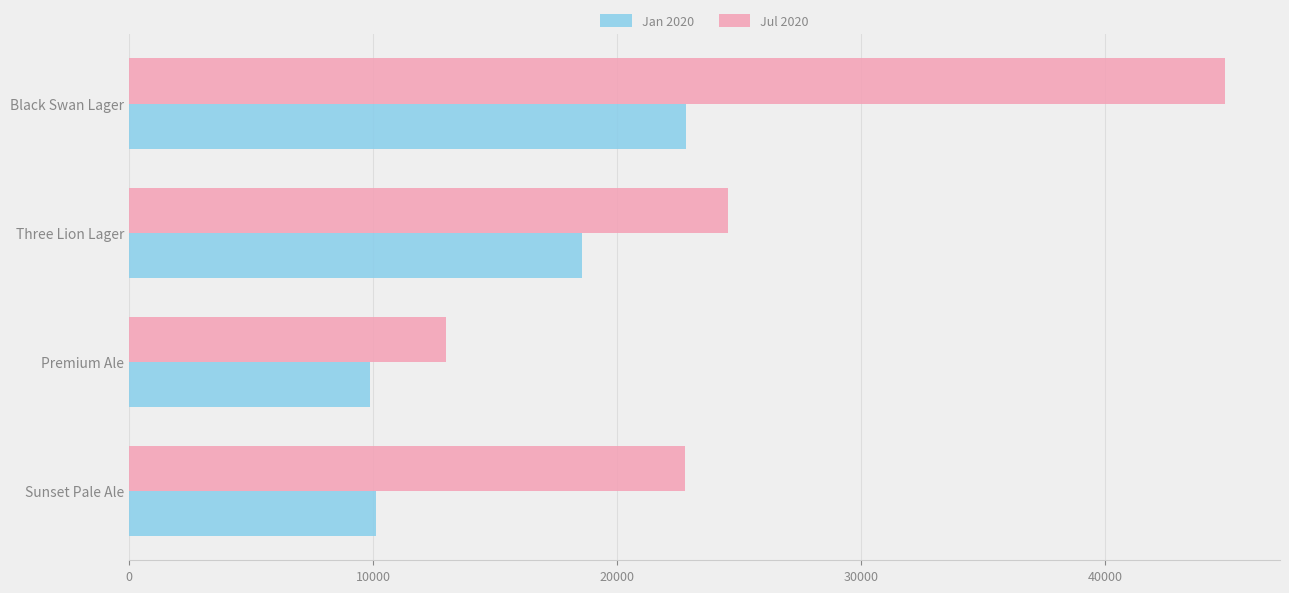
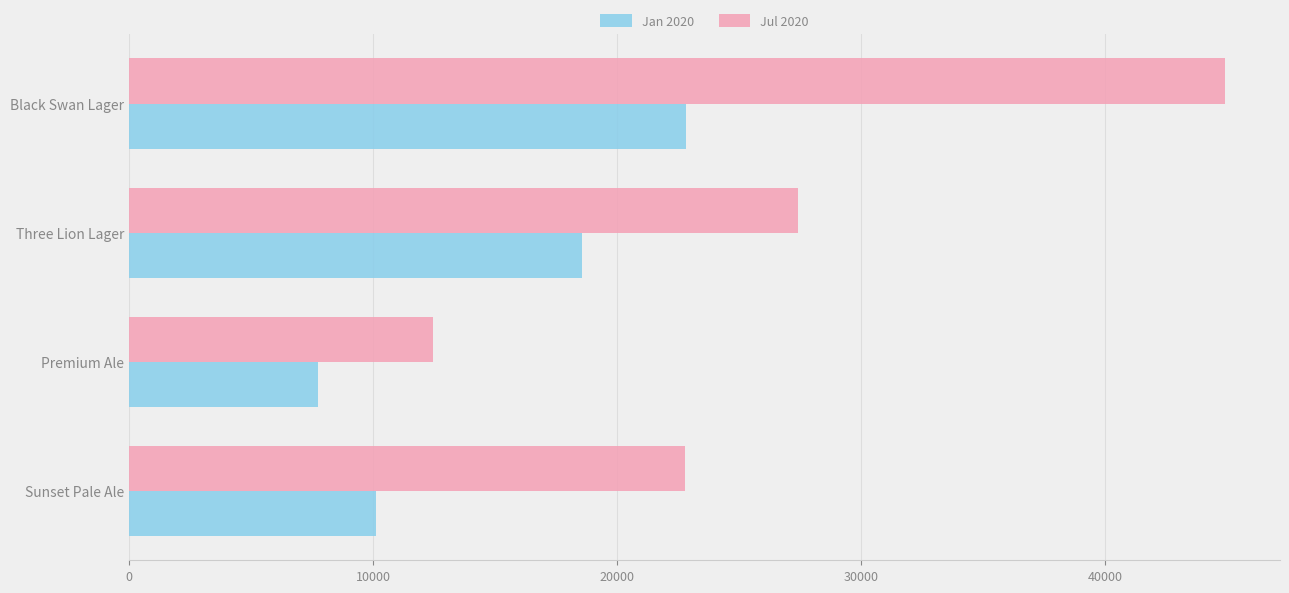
  {
    "Jan 2020": {
      "Black Swan Lager": 22800,
      "Three Lion Lager": 18600,
-     "Premium Ale": 9900,
+     "Premium Ale": 7700,
      "Sunset Pale Ale": 10100
    },
    "Jul 2020": {
      "Black Swan Lager": 44900,
-     "Three Lion Lager": 24600,
-     "Premium Ale": 13000,
+     "Three Lion Lager": 27400,
+     "Premium Ale": 12500,
      "Sunset Pale Ale": 22800
    }
  }
